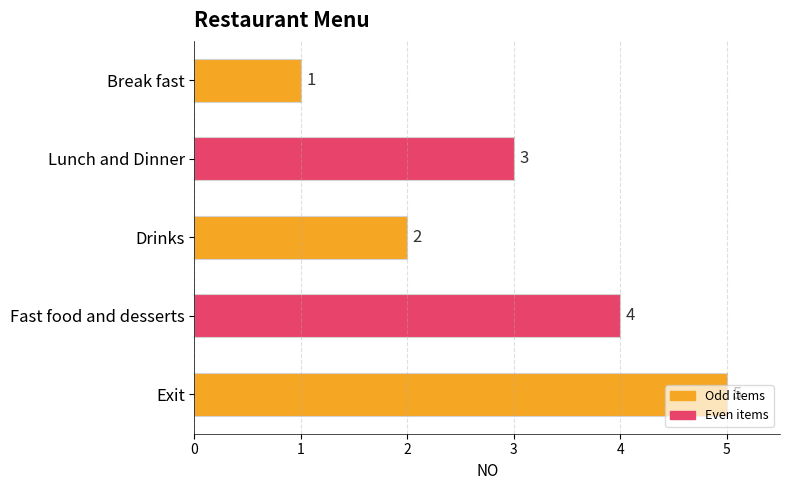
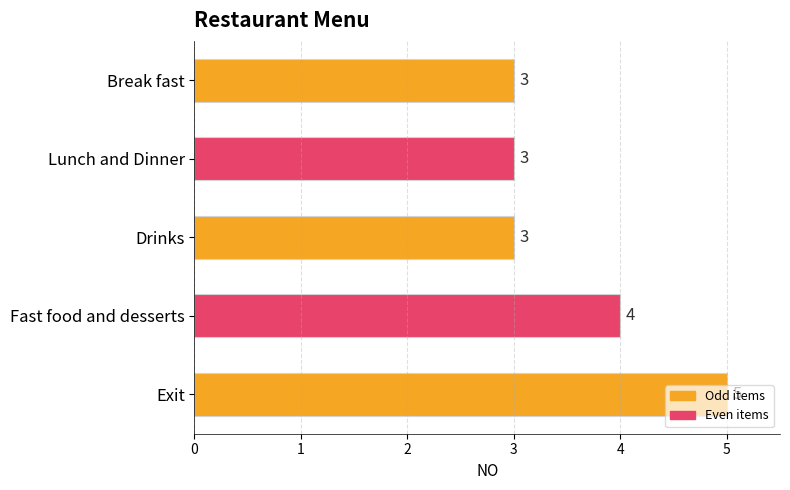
  {
-   "Break fast": 1,
+   "Break fast": 3,
    "Lunch and Dinner": 3,
-   "Drinks": 2,
+   "Drinks": 3,
    "Fast food and desserts": 4
  }
